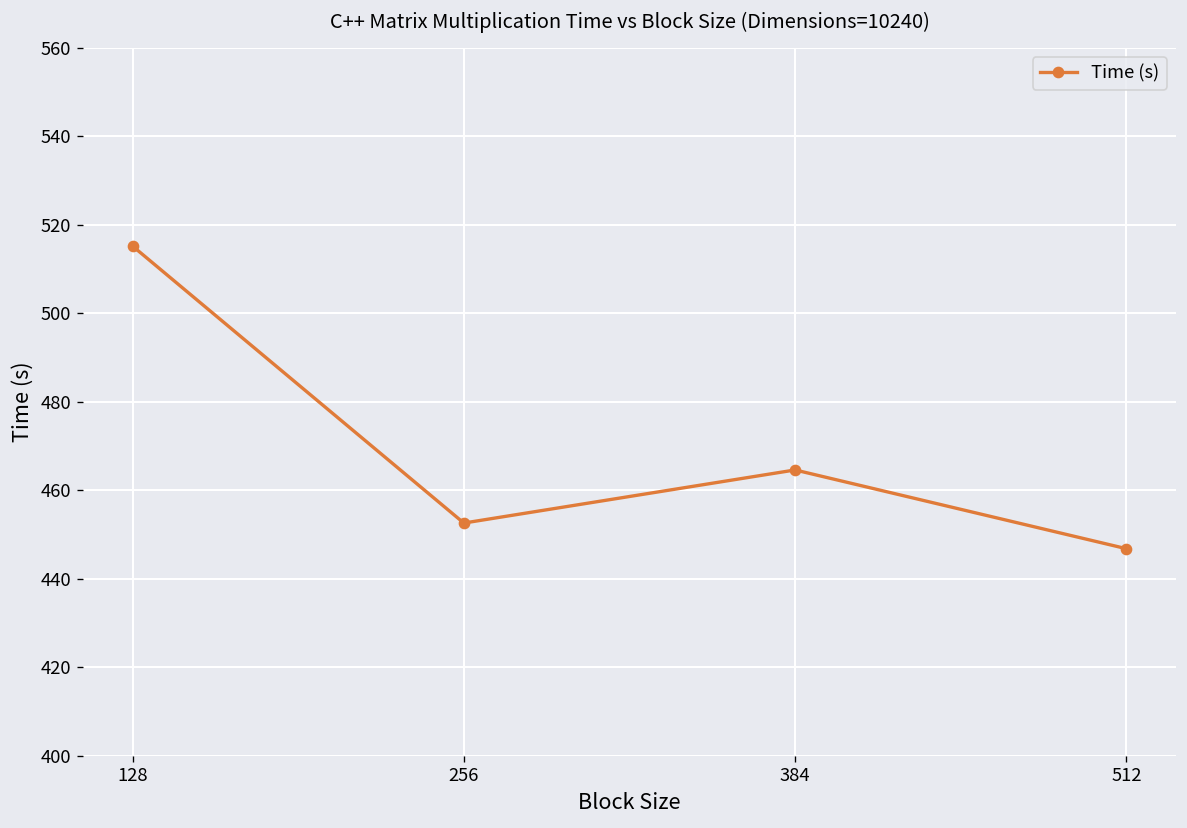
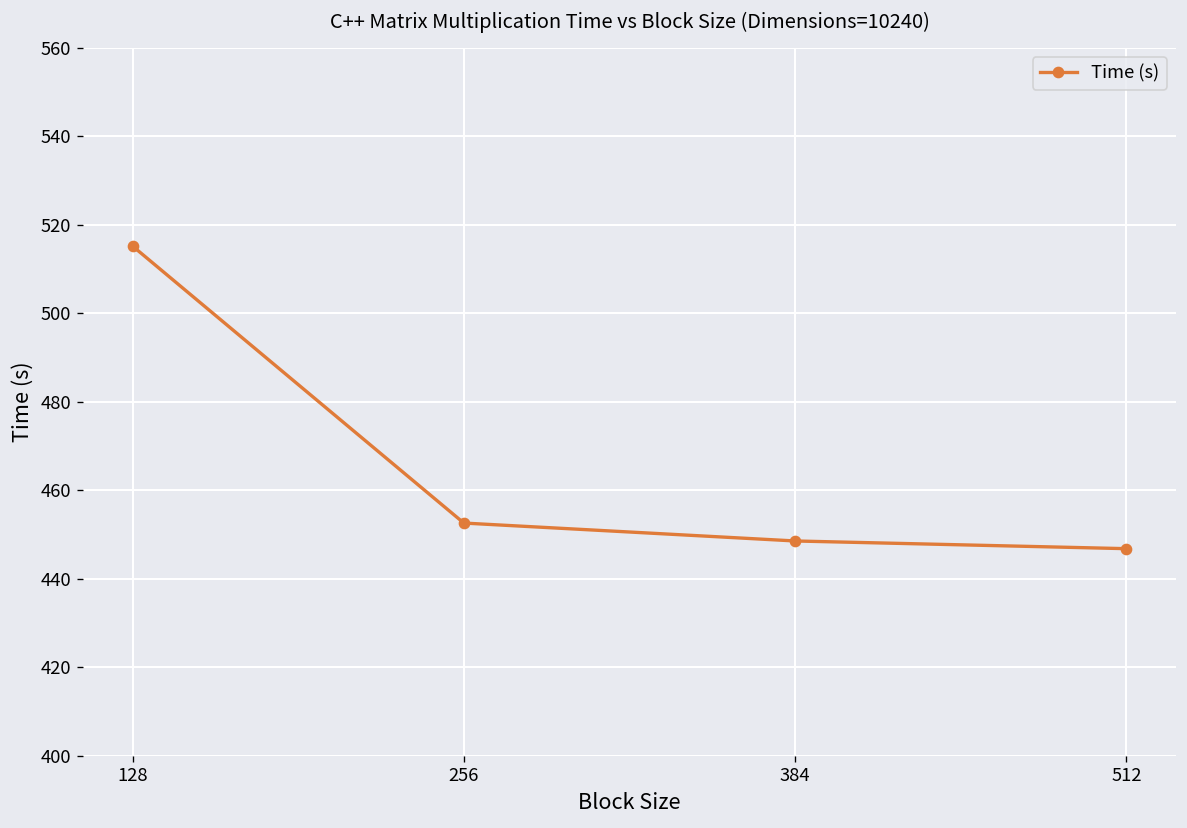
  {
    "128": 515,
    "256": 453,
-   "384": 465,
+   "384": 449,
    "512": 447
  }
